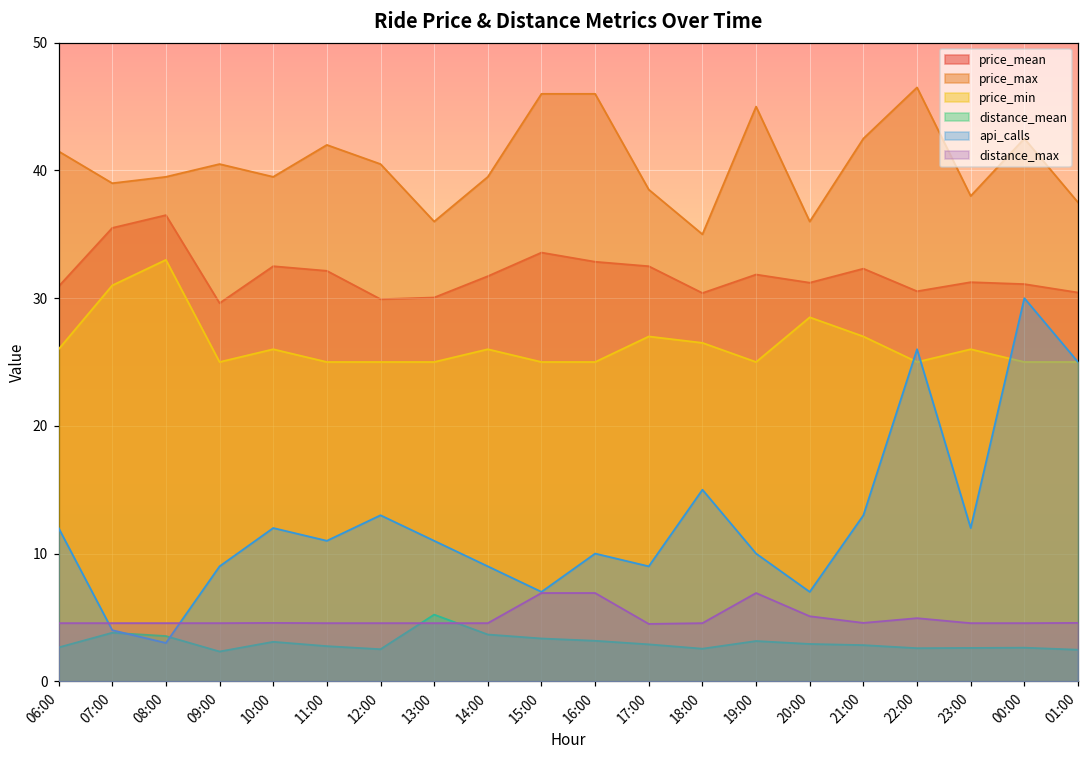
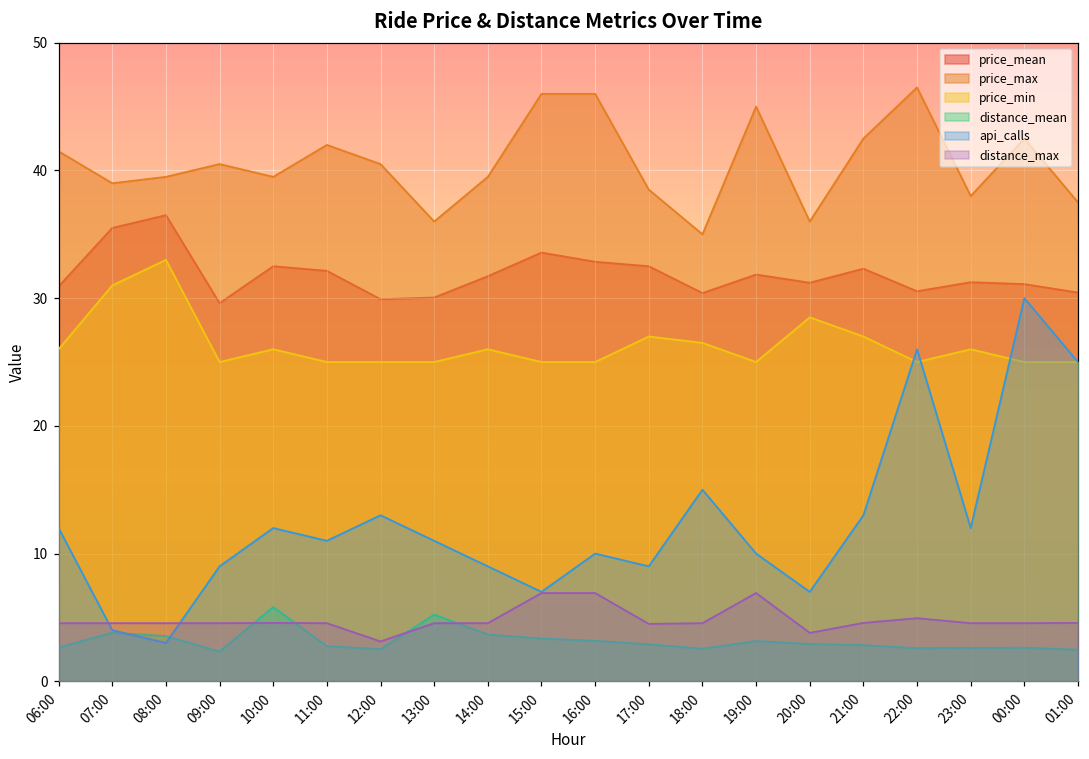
  {
    "distance_mean": {
      "06:00": 2.7,
      "08:00": 3.5,
      "09:00": 2.3,
-     "10:00": 3.1,
+     "10:00": 5.8,
      "11:00": 2.8,
      "12:00": 2.5,
      "13:00": 5.2,
      "14:00": 3.7,
      "15:00": 3.4,
      "16:00": 3.2,
      "17:00": 2.9,
      "18:00": 2.6,
      "19:00": 3.2,
      "20:00": 2.9,
      "21:00": 2.8,
      "22:00": 2.6,
      "23:00": 2.6,
      "00:00": 2.6,
      "01:00": 2.5
    },
    "api_calls": {
      "06:00": 12.0,
      "08:00": 3.0,
      "09:00": 9.0,
      "10:00": 12.0,
      "11:00": 11.0,
      "12:00": 13.0,
      "13:00": 11.0,
      "14:00": 9.0,
      "16:00": 10.0,
      "17:00": 9.0,
      "18:00": 15.0,
      "19:00": 10.0,
      "20:00": 7.0,
      "21:00": 13.0,
      "22:00": 26.0,
      "23:00": 12.0,
      "00:00": 30.0
    },
    "distance_max": {
      "06:00": 4.6,
      "07:00": 4.6,
      "08:00": 4.6,
      "09:00": 4.6,
      "10:00": 4.6,
      "11:00": 4.6,
-     "12:00": 4.6,
+     "12:00": 3.1,
      "13:00": 4.6,
      "14:00": 4.6,
      "16:00": 6.9,
      "17:00": 4.5,
      "18:00": 4.6,
      "19:00": 6.9,
-     "20:00": 5.1,
+     "20:00": 3.8,
      "21:00": 4.6,
      "22:00": 4.9,
      "23:00": 4.6,
      "00:00": 4.6,
      "01:00": 4.6
    }
  }
